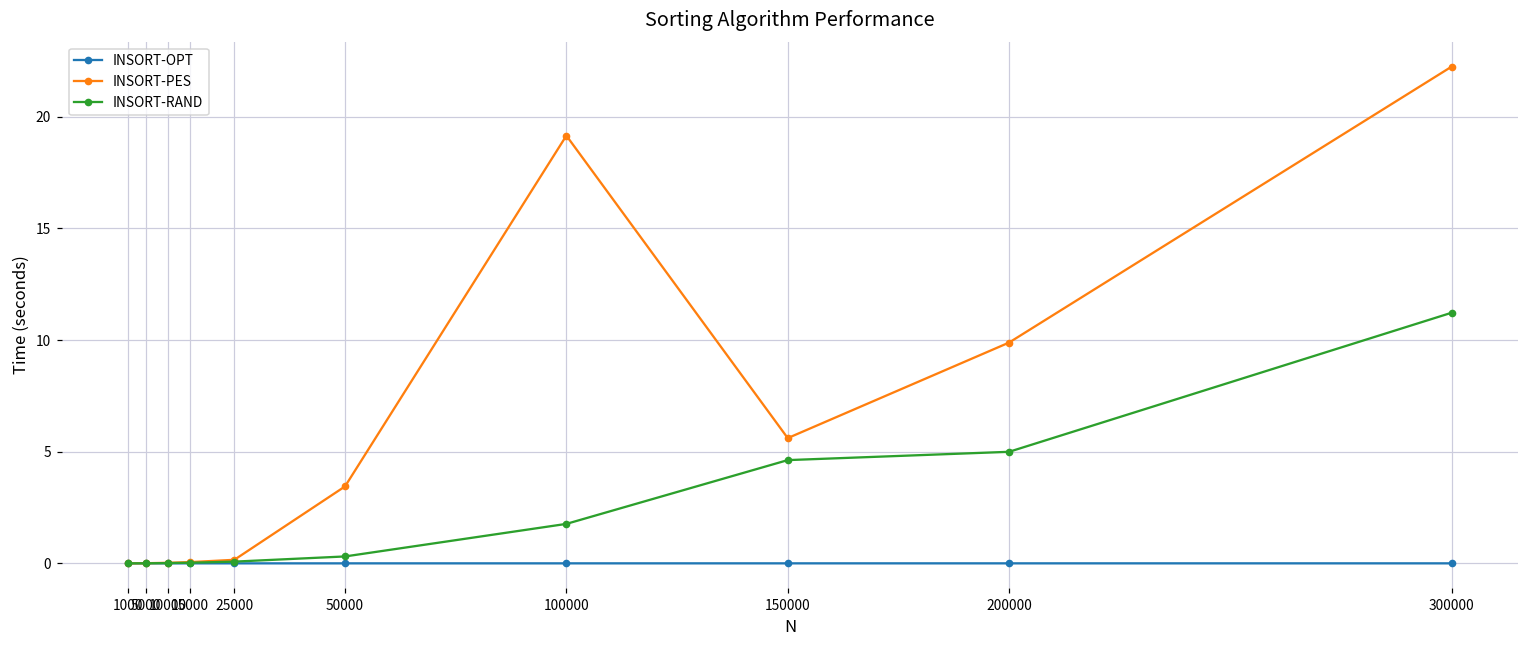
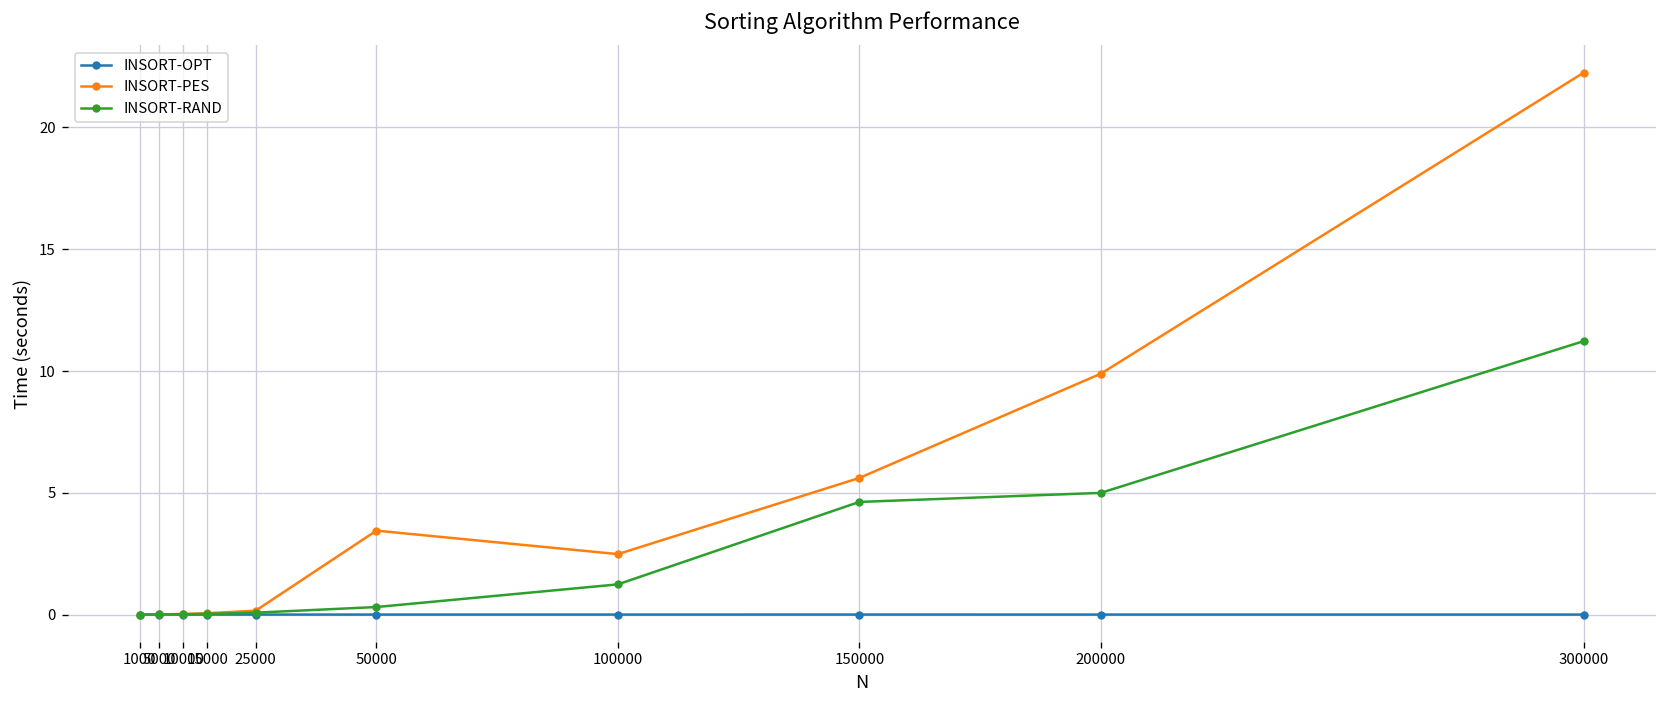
  {
    "INSORT-OPT": {
      "50000": 0.0,
      "100000": 0.0,
      "150000": 0.0,
      "200000": 0.0,
      "300000": 0.0
    },
    "INSORT-PES": {
      "50000": 3.4,
-     "100000": 19.2,
+     "100000": 2.5,
      "150000": 5.6,
      "200000": 9.9,
      "300000": 22.3
    },
    "INSORT-RAND": {
      "50000": 0.3,
-     "100000": 1.8,
+     "100000": 1.2,
      "150000": 4.6,
      "200000": 5.0,
      "300000": 11.2
    }
  }
